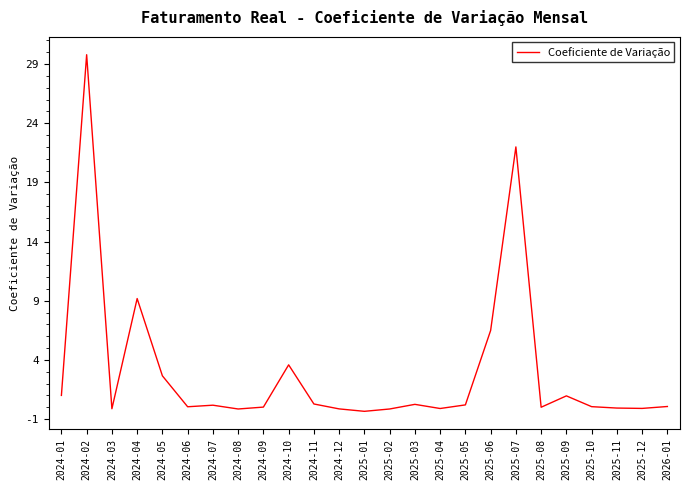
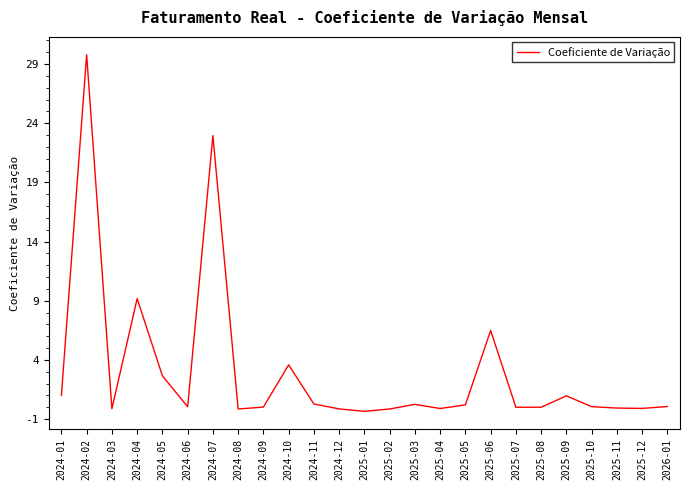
  {
    "2024-01": 1.0,
    "2024-02": 29.8,
    "2024-03": -0.1,
    "2024-04": 9.2,
    "2024-05": 2.7,
    "2024-06": 0.0,
-   "2024-07": 0.2,
+   "2024-07": 23.0,
    "2024-08": -0.1,
    "2024-09": 0.0,
    "2024-10": 3.6,
    "2024-11": 0.3,
    "2024-12": -0.1,
    "2025-01": -0.3,
    "2025-02": -0.1,
    "2025-03": 0.2,
    "2025-04": -0.1,
    "2025-05": 0.2,
    "2025-06": 6.5,
-   "2025-07": 22,
+   "2025-07": 0,
    "2025-08": 0.0,
    "2025-09": 1.0,
    "2025-10": 0.0,
    "2025-11": -0.1,
    "2025-12": -0.1,
    "2026-01": 0.1
  }
